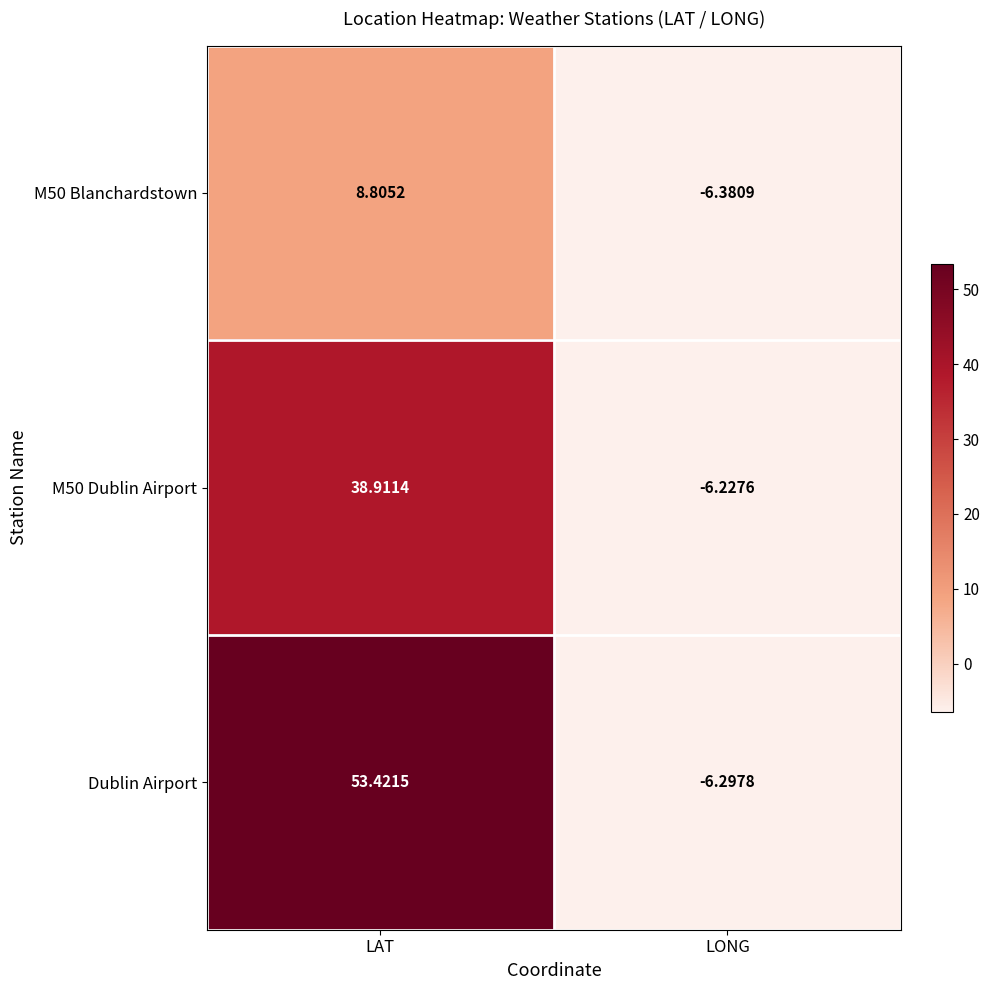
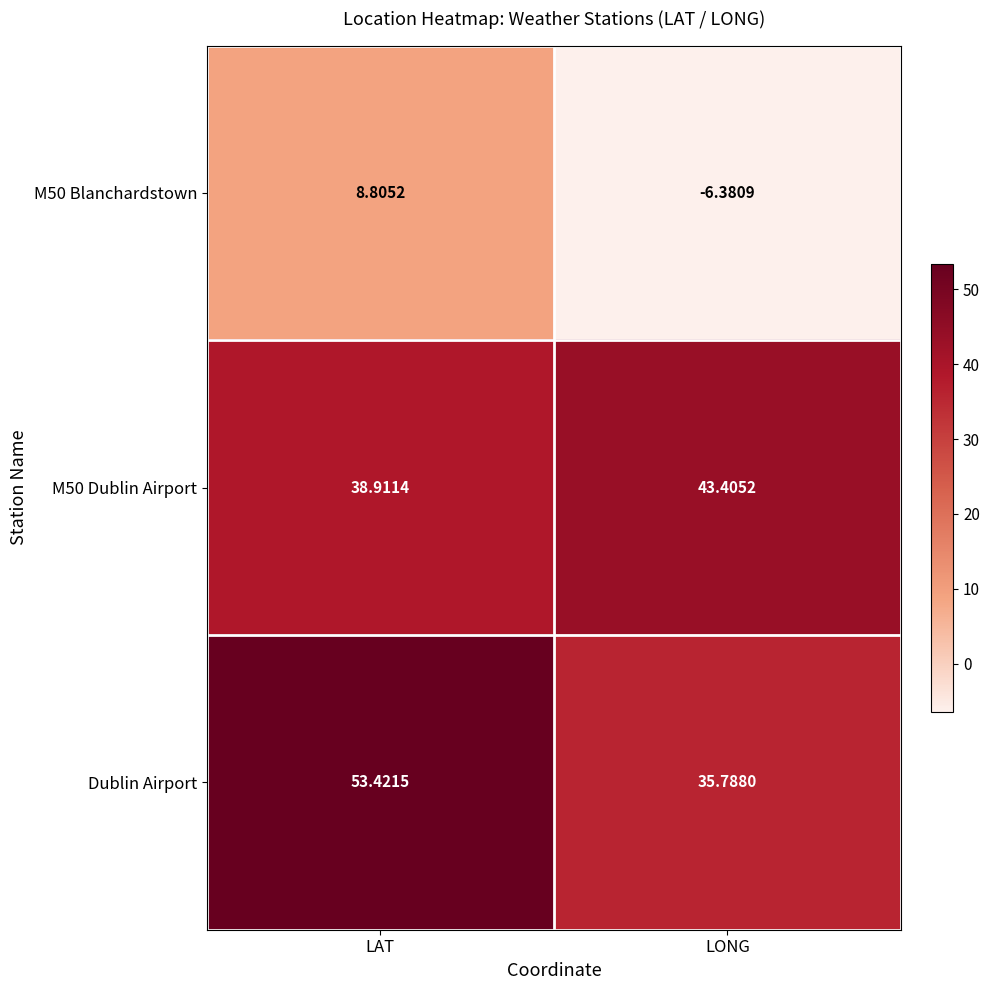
  {
    "M50 Blanchardstown": {
      "LAT": 8.8052,
      "LONG": -6.3809
    },
    "M50 Dublin Airport": {
      "LAT": 38.9114,
-     "LONG": -6.2276
+     "LONG": 43.4052
    },
    "Dublin Airport": {
      "LAT": 53.4215,
-     "LONG": -6.2978
+     "LONG": 35.7880
    }
  }
